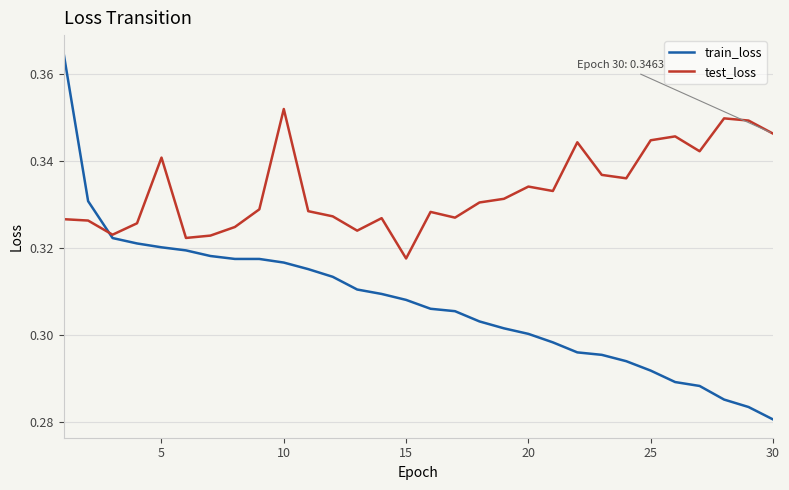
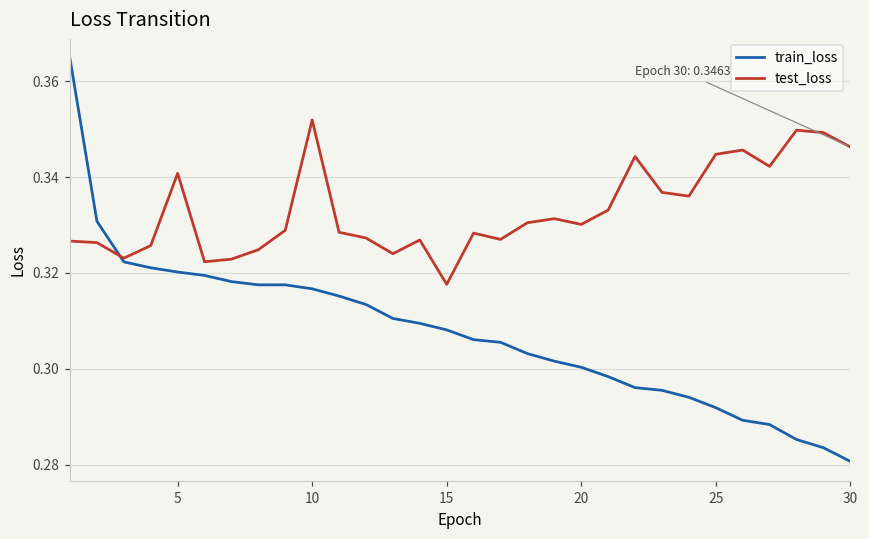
  {
    "train_loss": {
      "5": 0.320,
      "10": 0.317,
      "15": 0.308,
      "20": 0.300,
      "25": 0.292,
      "30": 0.281
    },
    "test_loss": {
      "5": 0.341,
      "10": 0.352,
      "15": 0.318,
-     "20": 0.334,
+     "20": 0.330,
      "25": 0.345,
      "30": 0.346
    }
  }
